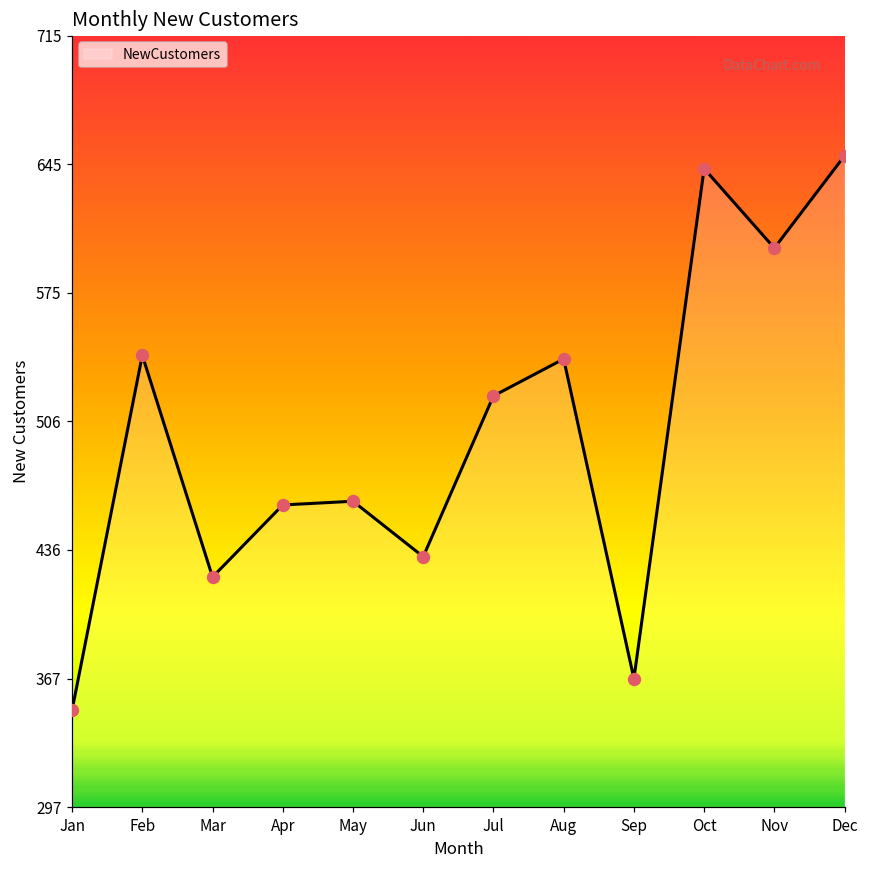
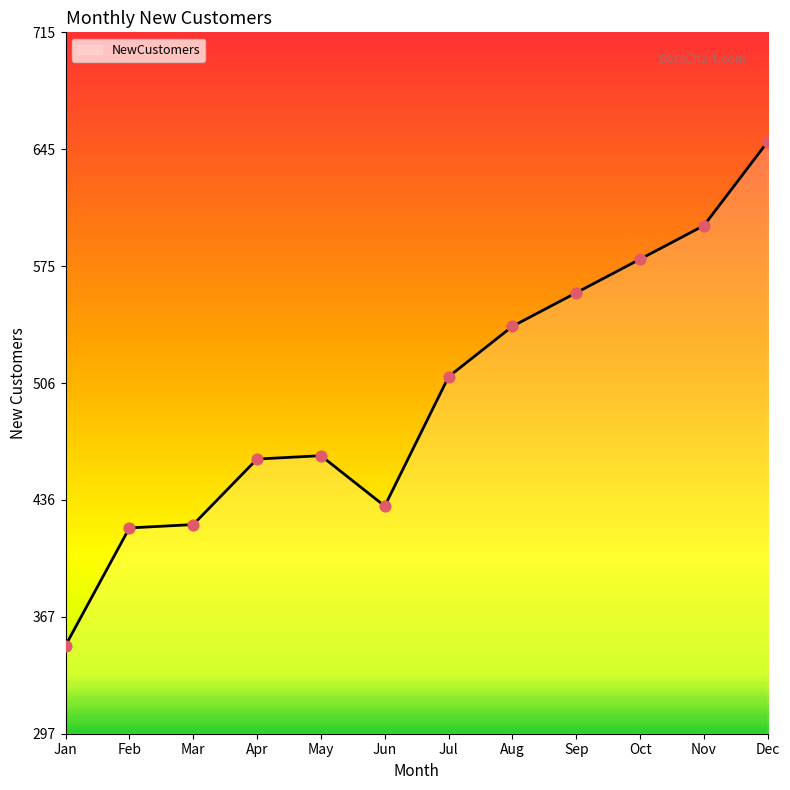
  {
    "Jan": 350,
-   "Feb": 542,
+   "Feb": 420,
    "Mar": 422,
    "Apr": 461,
    "May": 463,
    "Jun": 433,
-   "Jul": 520,
+   "Jul": 510,
    "Aug": 540,
-   "Sep": 367,
-   "Oct": 643,
+   "Sep": 560,
+   "Oct": 580,
    "Nov": 600,
    "Dec": 650
  }
